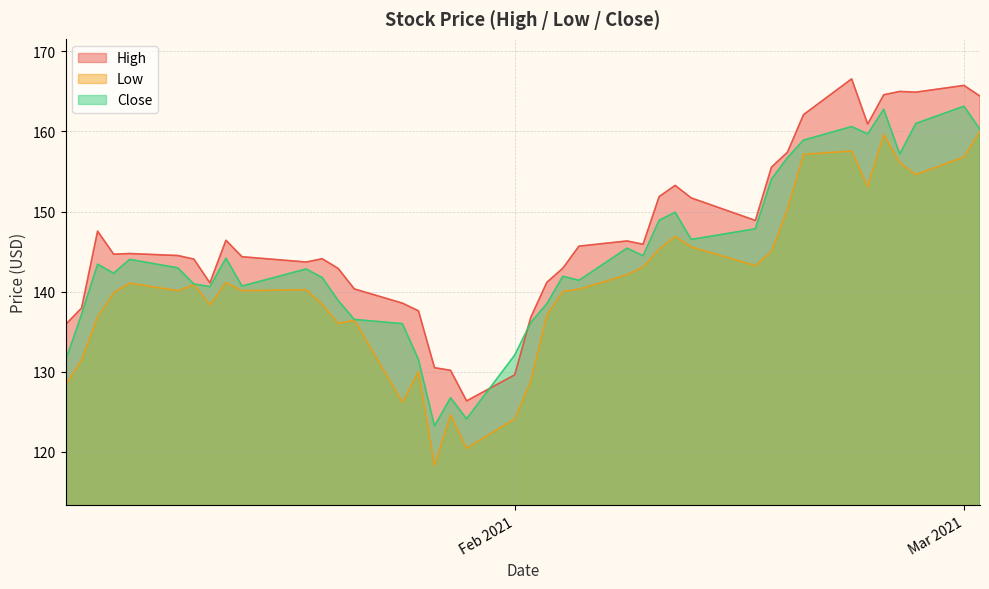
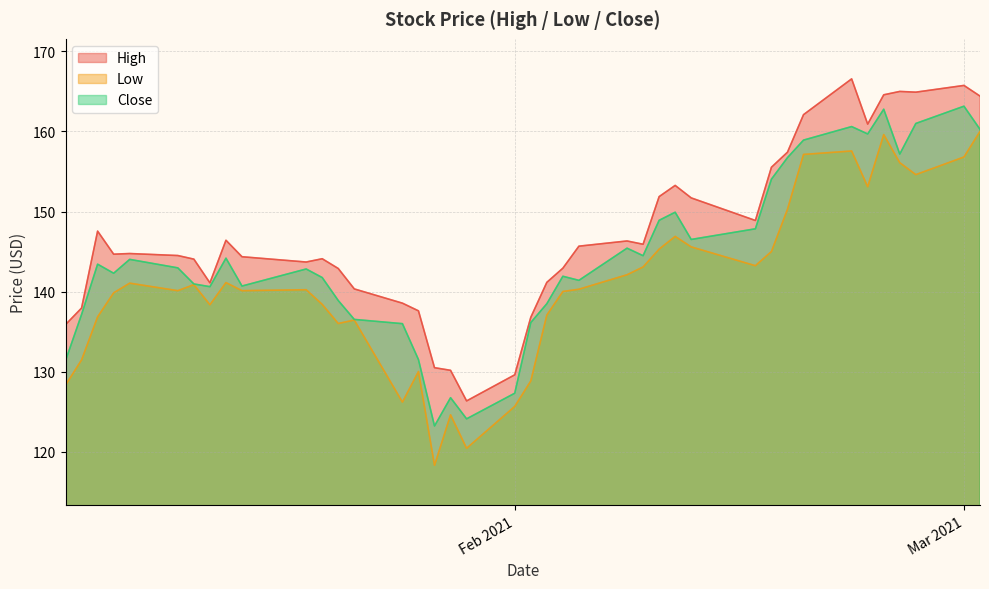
  {
    "High": {
      "Feb 2021": 130,
      "Mar 2021": 166
    },
    "Low": {
-     "Feb 2021": 124,
+     "Feb 2021": 126,
      "Mar 2021": 157
    },
    "Close": {
-     "Feb 2021": 132,
+     "Feb 2021": 127,
      "Mar 2021": 163
    }
  }
